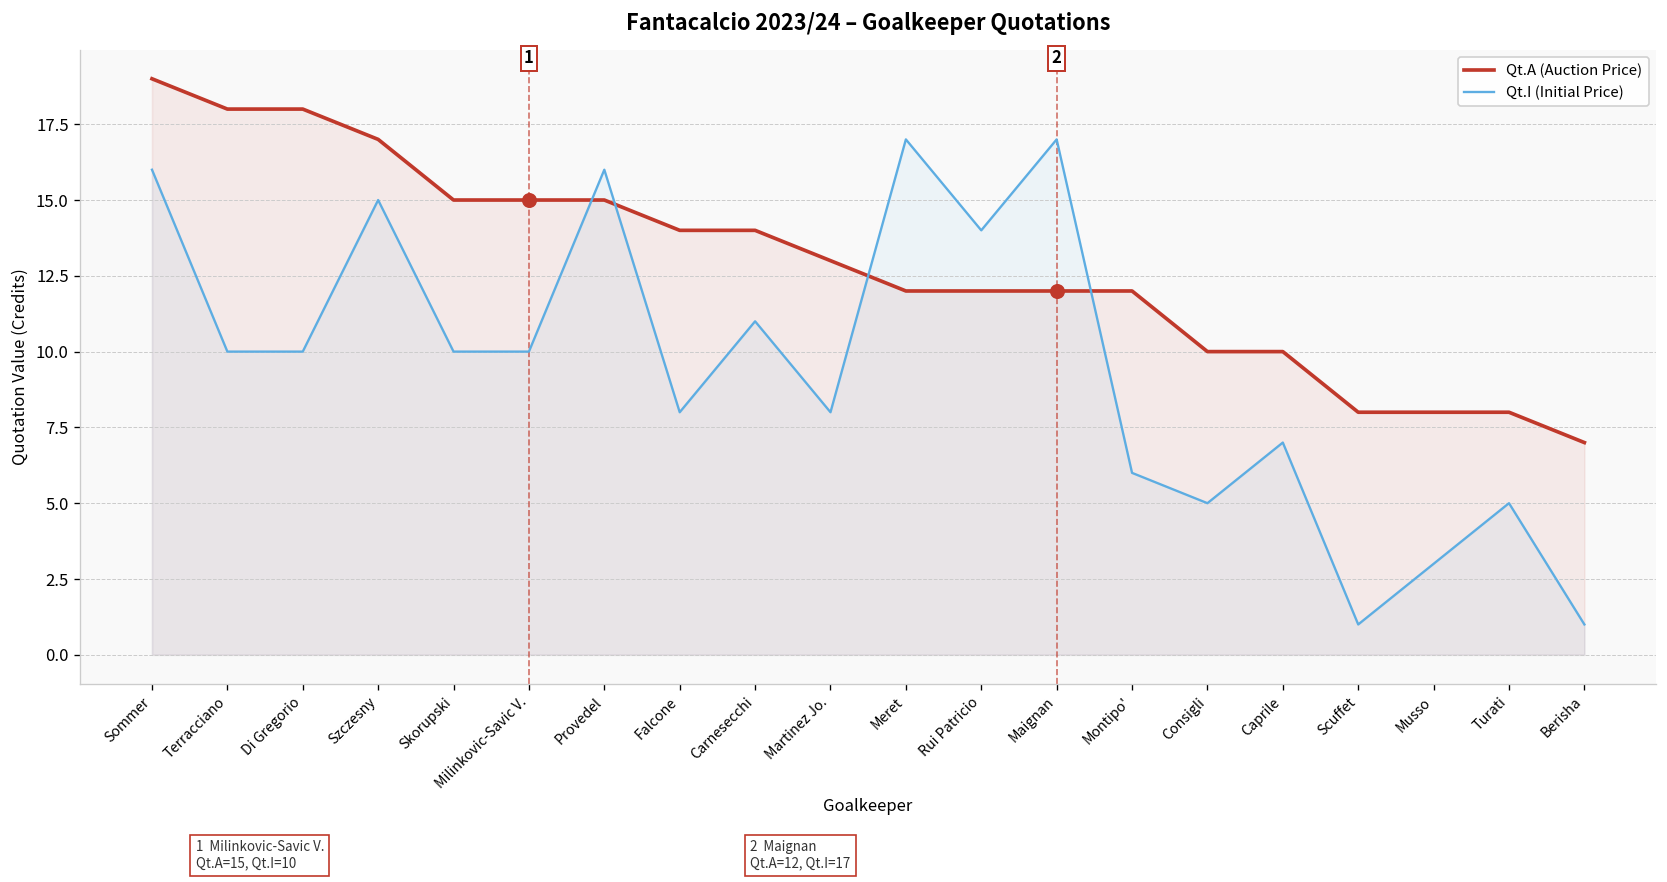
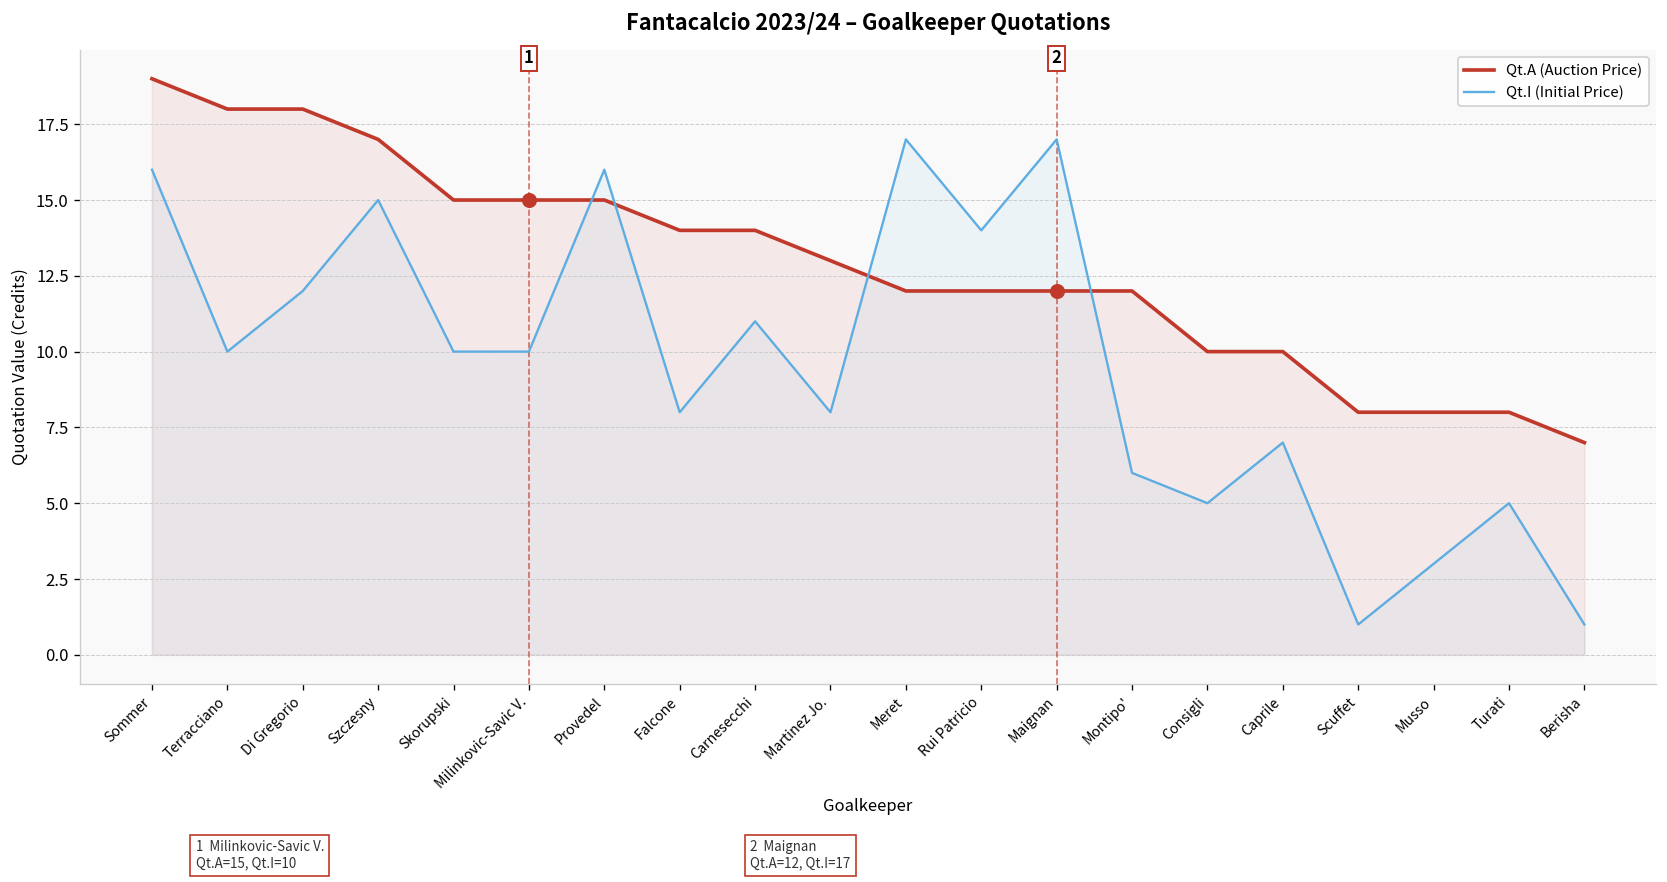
  {
    "Qt.I (Initial Price)": {
      "Sommer": 16,
      "Terracciano": 10,
-     "Di Gregorio": 10,
+     "Di Gregorio": 12,
      "Szczesny": 15,
      "Skorupski": 10,
      "Milinkovic-Savic V.": 10,
      "Provedel": 16,
      "Falcone": 8,
      "Carnesecchi": 11,
      "Martinez Jo.": 8,
      "Meret": 17,
      "Rui Patricio": 14,
      "Maignan": 17,
      "Montipo'": 6,
      "Consigli": 5,
      "Caprile": 7,
      "Scuffet": 1,
      "Musso": 3,
      "Turati": 5,
      "Berisha": 1
    }
  }
